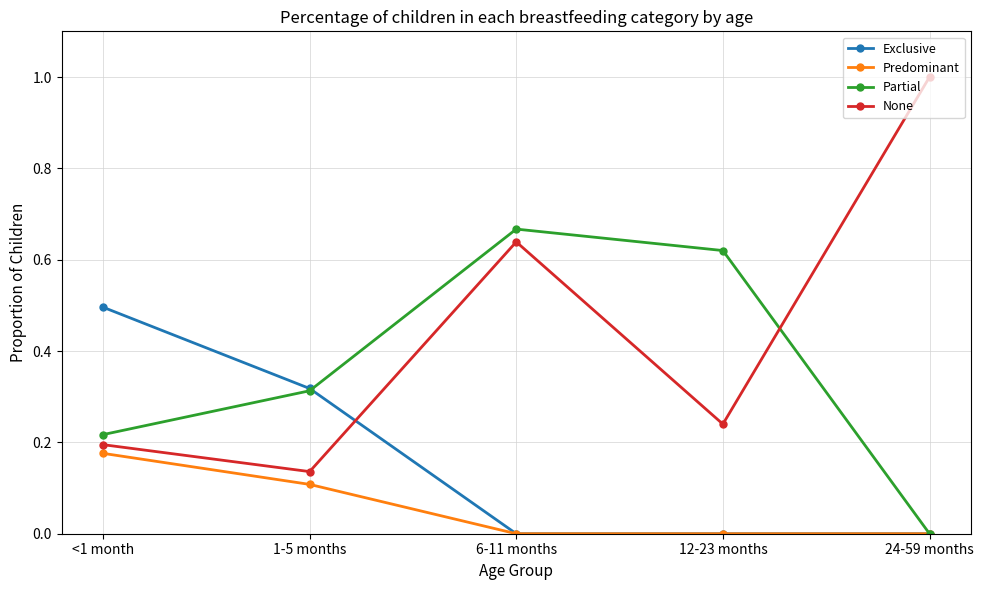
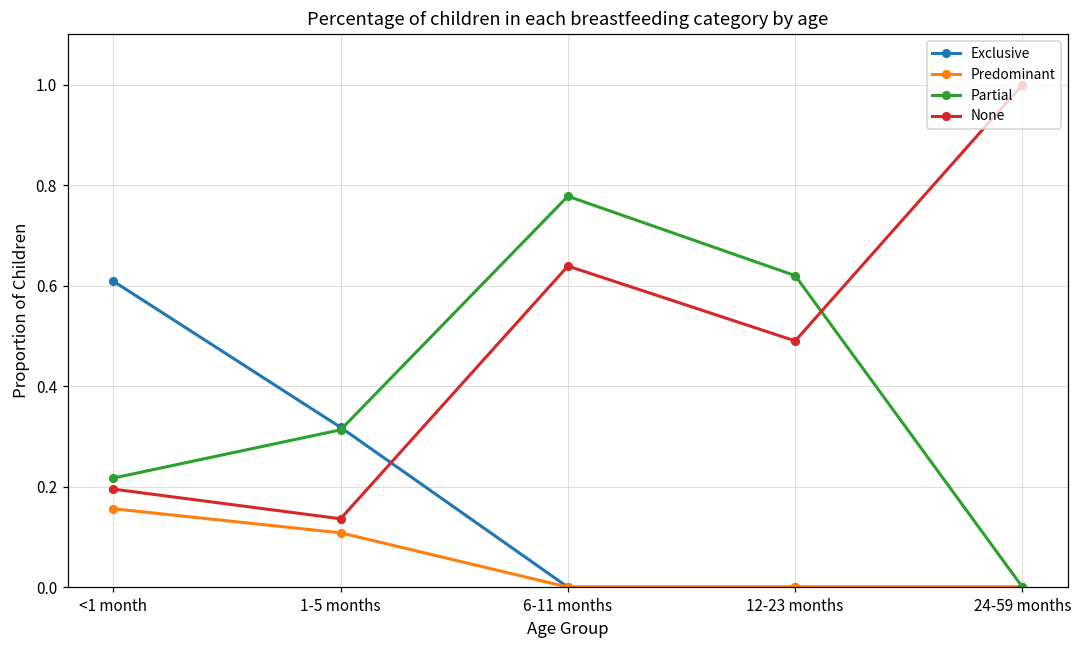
  {
    "Exclusive": {
-     "<1 month": 0.50
+     "<1 month": 0.61
    },
    "Predominant": {
-     "<1 month": 0.18,
+     "<1 month": 0.16,
      "1-5 months": 0.11
    },
    "Partial": {
      "<1 month": 0.22,
-     "6-11 months": 0.67,
+     "6-11 months": 0.78,
      "12-23 months": 0.62
    },
    "None": {
      "<1 month": 0.20,
      "1-5 months": 0.14,
      "6-11 months": 0.64,
-     "12-23 months": 0.24
+     "12-23 months": 0.49
    }
  }
